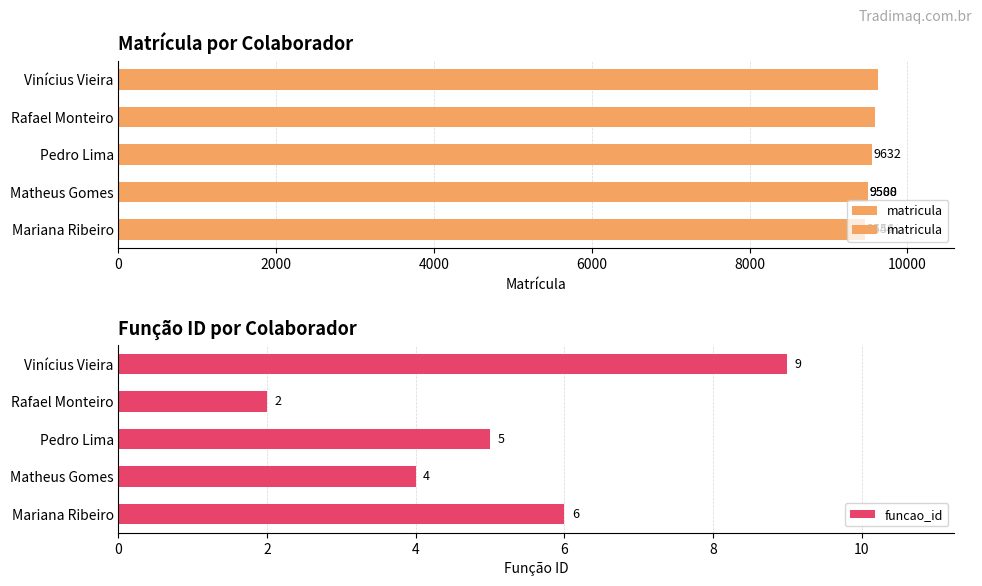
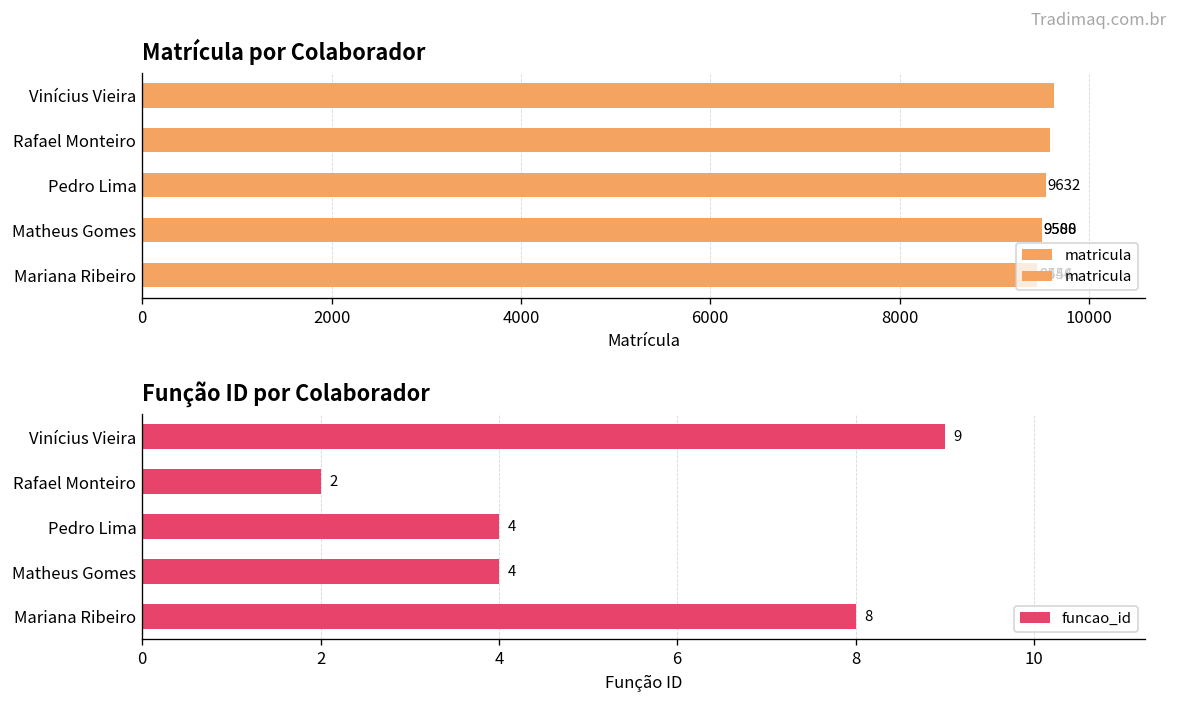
  {
    "Função ID por Colaborador": {
      "Vinícius Vieira": 9,
      "Rafael Monteiro": 2,
-     "Pedro Lima": 5,
+     "Pedro Lima": 4,
      "Matheus Gomes": 4,
-     "Mariana Ribeiro": 6
+     "Mariana Ribeiro": 8
    }
  }
